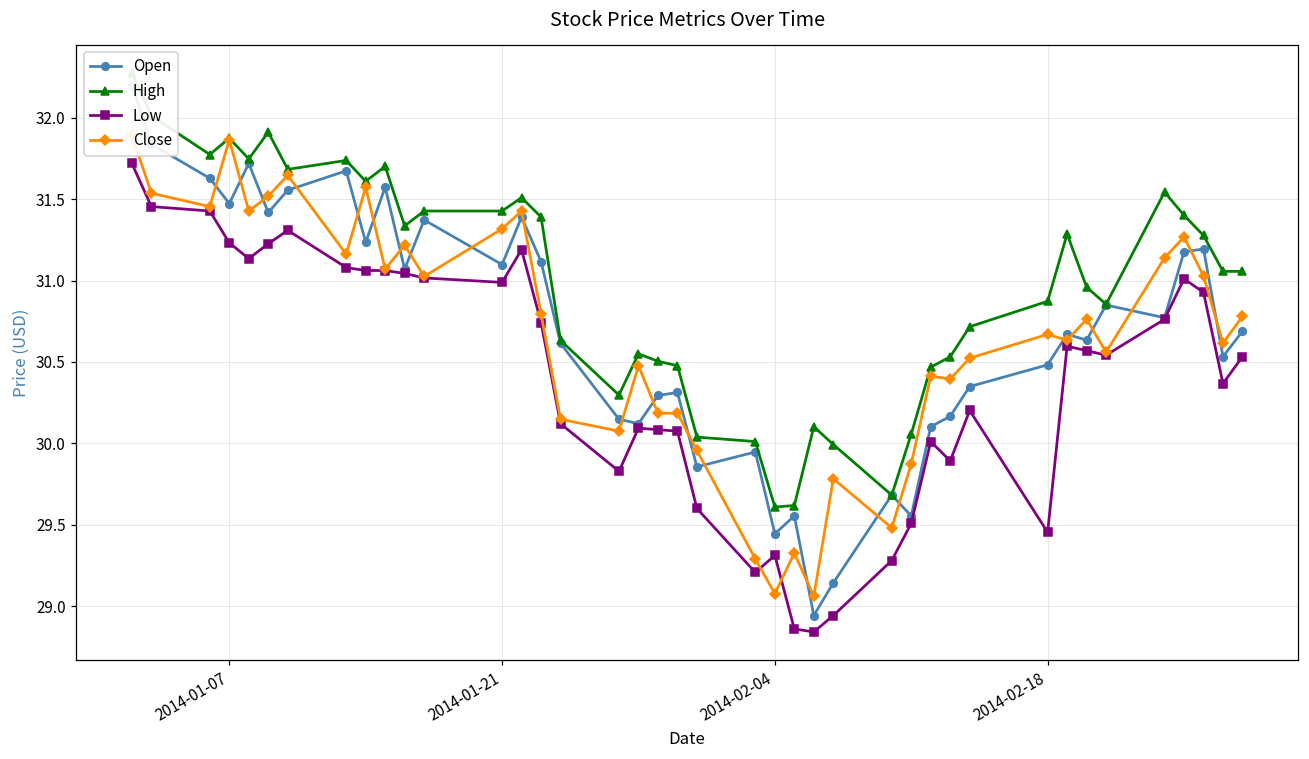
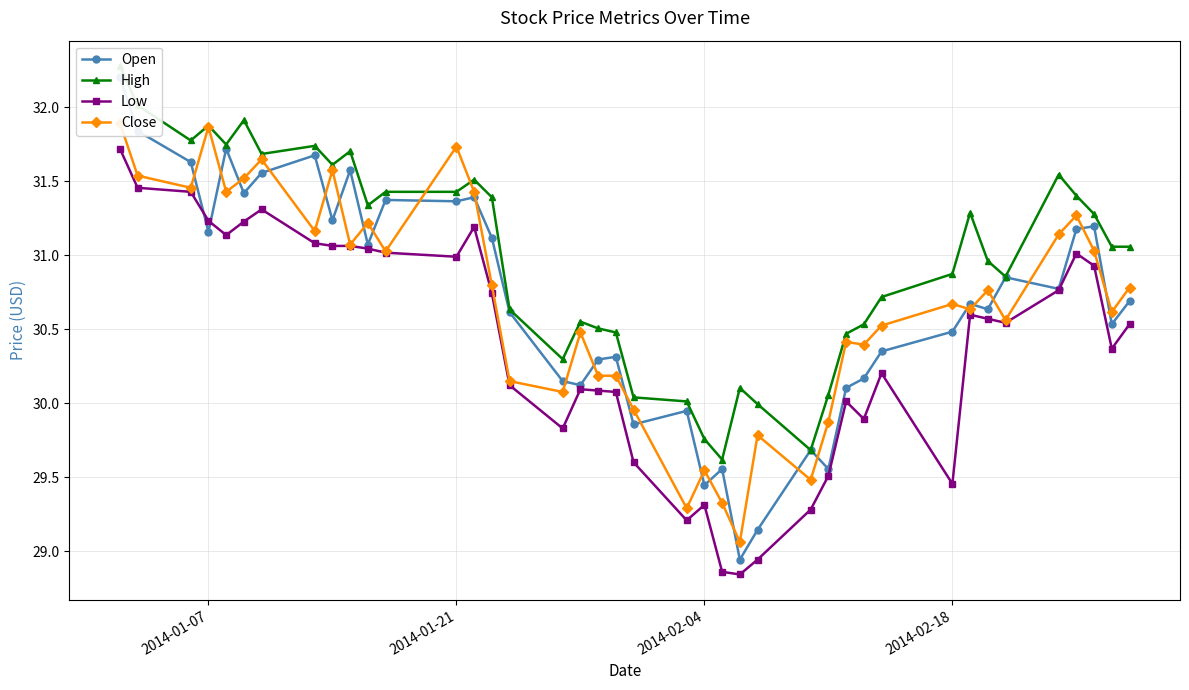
  {
    "Open": {
-     "2014-01-07": 31.47,
-     "2014-01-21": 31.10,
+     "2014-01-07": 31.16,
+     "2014-01-21": 31.36,
      "2014-02-04": 29.44,
      "2014-02-18": 30.48
    },
    "High": {
      "2014-01-21": 31.43,
-     "2014-02-04": 29.61,
+     "2014-02-04": 29.76,
      "2014-02-18": 30.87
    },
    "Low": {
      "2014-01-07": 31.23,
      "2014-01-21": 30.99,
      "2014-02-04": 29.31,
      "2014-02-18": 29.45
    },
    "Close": {
-     "2014-01-21": 31.32,
-     "2014-02-04": 29.08,
+     "2014-01-21": 31.73,
+     "2014-02-04": 29.55,
      "2014-02-18": 30.67
    }
  }
